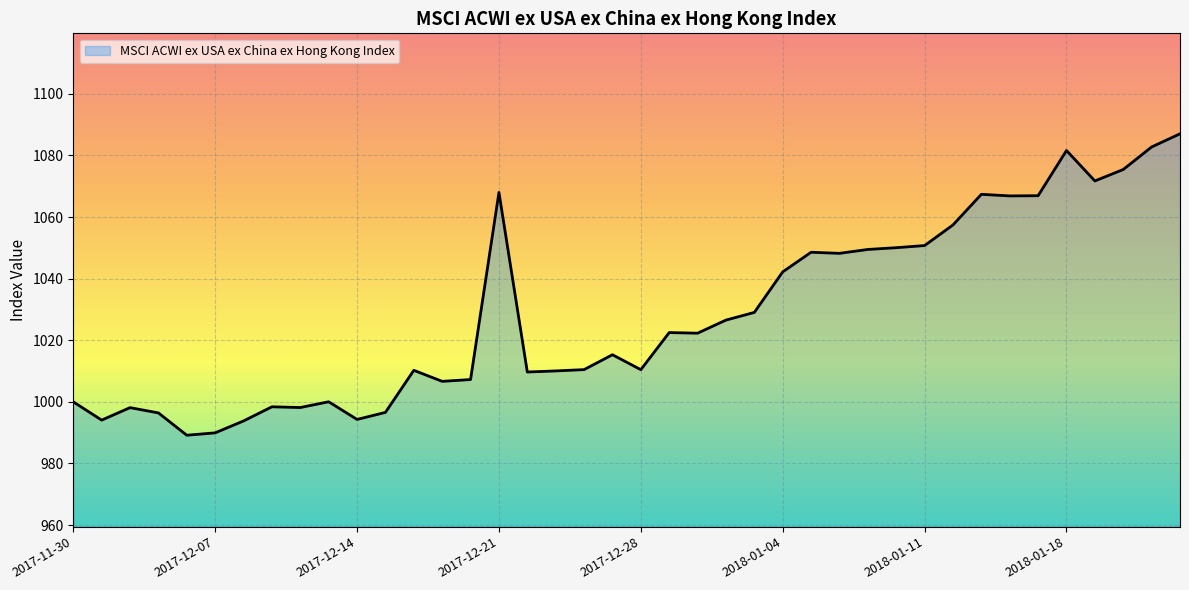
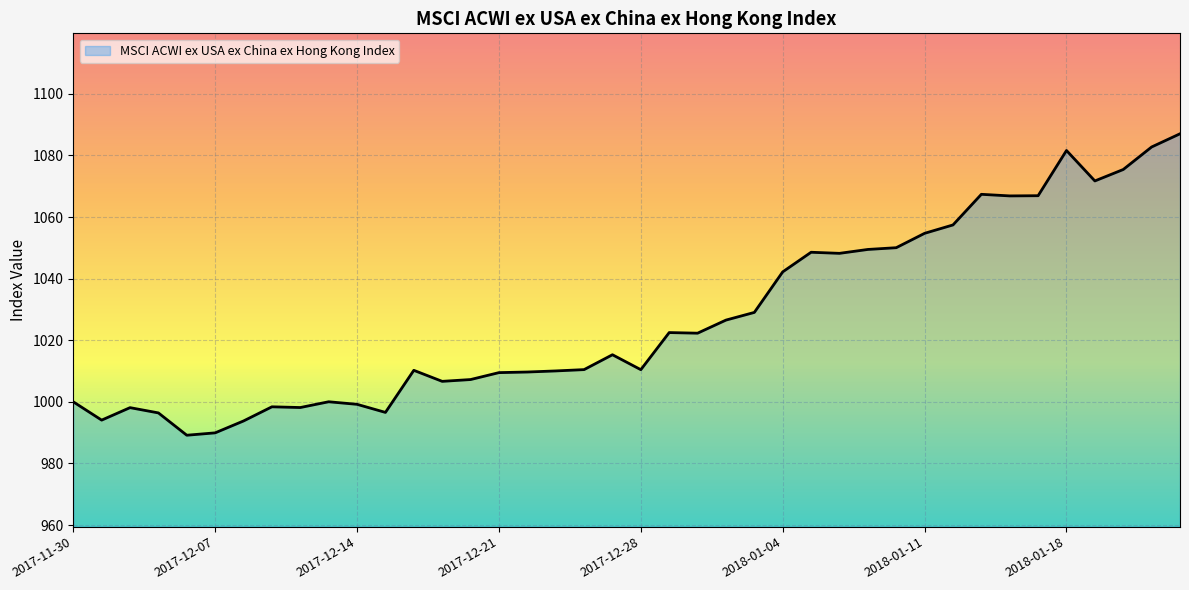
  {
    "2017-11-30": 1000,
    "2017-12-07": 990,
-   "2017-12-14": 994,
-   "2017-12-21": 1068,
+   "2017-12-14": 999,
+   "2017-12-21": 1009,
    "2017-12-28": 1010,
    "2018-01-04": 1042,
-   "2018-01-11": 1051,
+   "2018-01-11": 1055,
    "2018-01-18": 1082
  }
